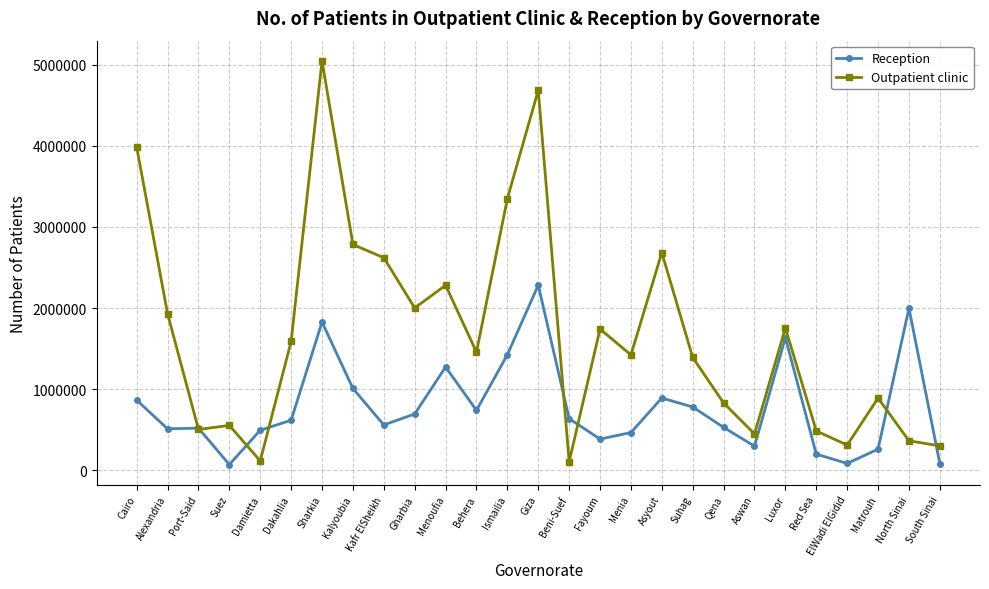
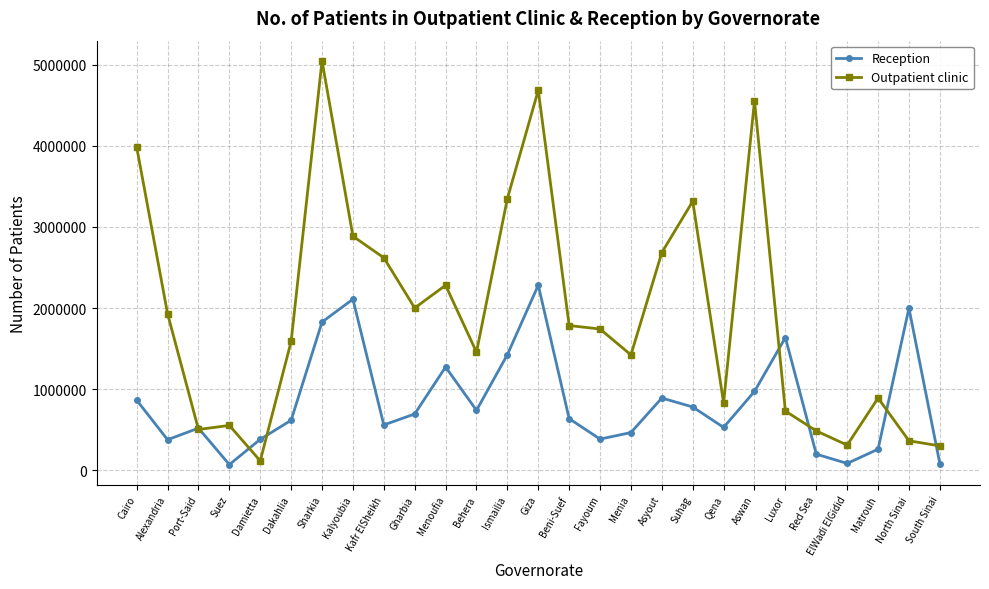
  {
    "Reception": {
      "Cairo": 900000,
-     "Alexandria": 500000,
+     "Alexandria": 400000,
      "Suez": 100000,
-     "Damietta": 500000,
+     "Damietta": 400000,
      "Dakahlia": 600000,
      "Sharkia": 1800000,
-     "Kalyoubia": 1000000,
+     "Kalyoubia": 2100000,
      "Kafr ElSheikh": 600000,
      "Gharbia": 700000,
      "Menoufia": 1300000,
      "Behera": 700000,
      "Ismailia": 1400000,
      "Giza": 2300000,
      "Beni-Suef": 600000,
      "Fayoum": 400000,
      "Menia": 500000,
      "Asyout": 900000,
      "Suhag": 800000,
      "Qena": 500000,
-     "Aswan": 300000,
+     "Aswan": 1000000,
      "Luxor": 1600000,
      "Red Sea": 200000,
      "ElWadi ElGidid": 100000,
      "Matrouh": 300000,
      "North Sinai": 2000000,
      "South Sinai": 100000
    },
    "Outpatient clinic": {
      "Cairo": 4000000,
      "Alexandria": 1900000,
      "Suez": 600000,
      "Damietta": 100000,
      "Dakahlia": 1600000,
      "Sharkia": 5000000,
-     "Kalyoubia": 2800000,
+     "Kalyoubia": 2900000,
      "Kafr ElSheikh": 2600000,
      "Gharbia": 2000000,
      "Menoufia": 2300000,
      "Behera": 1500000,
      "Ismailia": 3400000,
      "Giza": 4700000,
-     "Beni-Suef": 100000,
+     "Beni-Suef": 1800000,
      "Fayoum": 1700000,
      "Menia": 1400000,
      "Asyout": 2700000,
-     "Suhag": 1400000,
+     "Suhag": 3300000,
      "Qena": 800000,
-     "Aswan": 400000,
-     "Luxor": 1800000,
+     "Aswan": 4600000,
+     "Luxor": 700000,
      "Red Sea": 500000,
      "ElWadi ElGidid": 300000,
      "Matrouh": 900000,
      "North Sinai": 400000,
      "South Sinai": 300000
    }
  }
